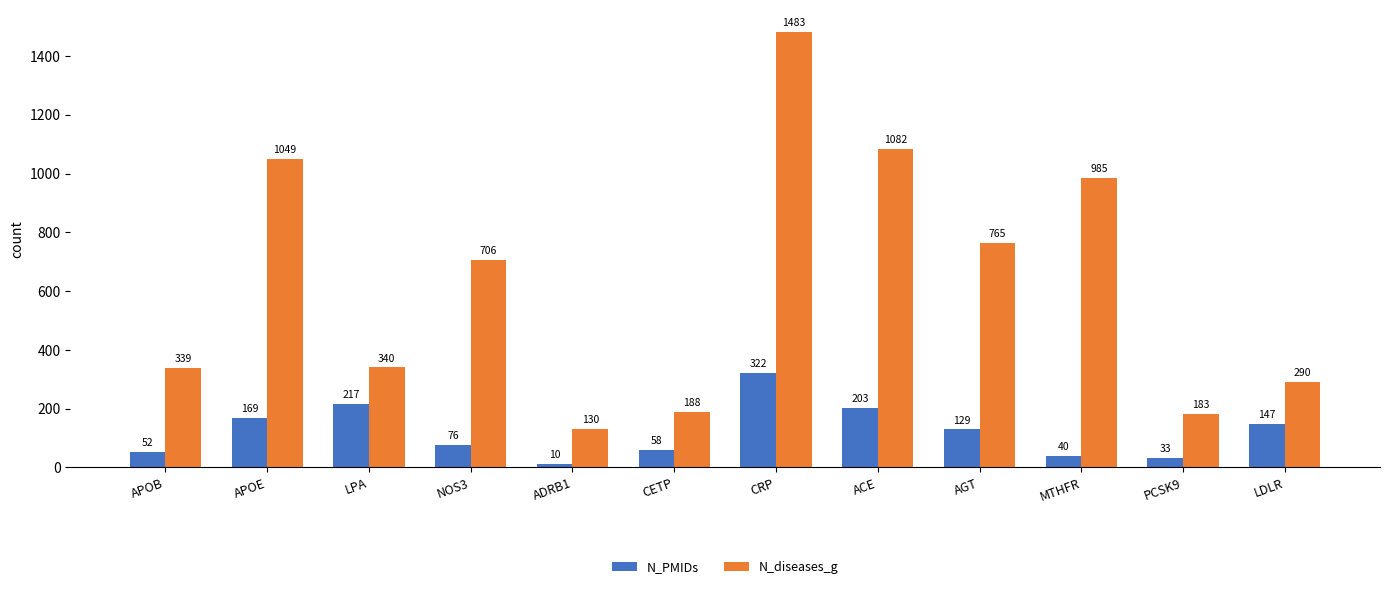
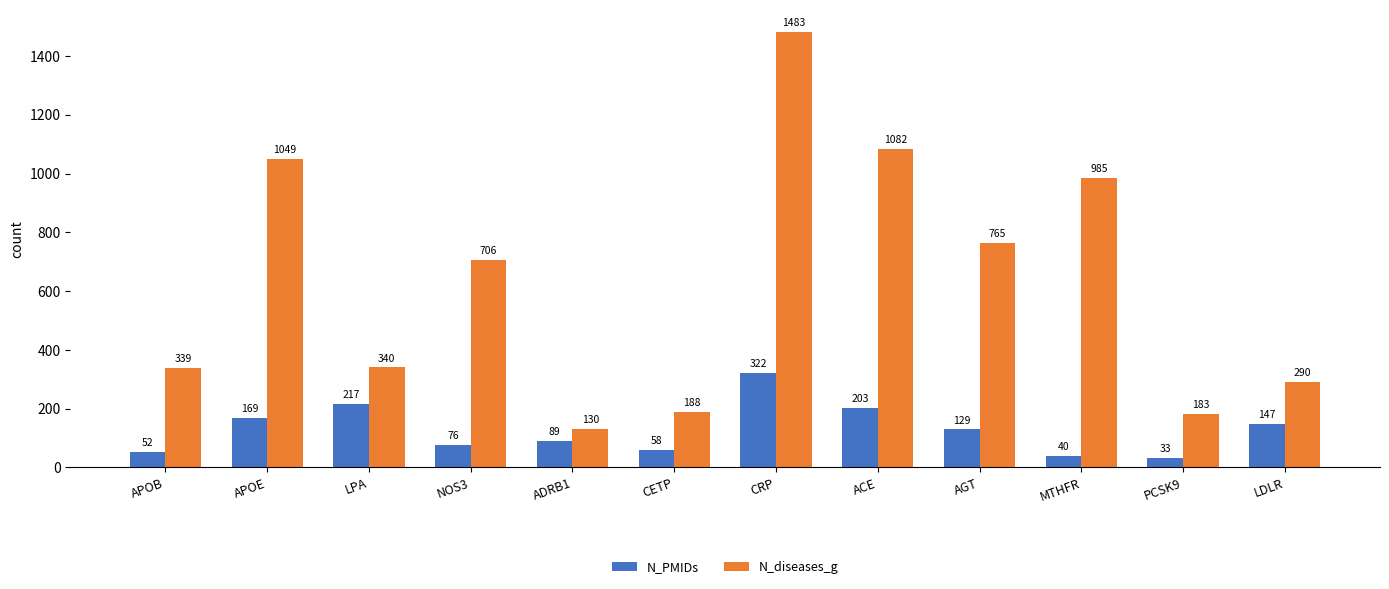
  {
    "N_PMIDs": {
      "APOB": 52,
      "APOE": 169,
      "LPA": 217,
      "NOS3": 76,
-     "ADRB1": 10,
+     "ADRB1": 89,
      "CETP": 58,
      "CRP": 322,
      "ACE": 203,
      "AGT": 129,
      "MTHFR": 40,
      "PCSK9": 33,
      "LDLR": 147
    },
    "N_diseases_g": {
      "APOB": 339,
      "APOE": 1049,
      "LPA": 340,
      "NOS3": 706,
      "ADRB1": 130,
      "CETP": 188,
      "CRP": 1483,
      "ACE": 1082,
      "AGT": 765,
      "MTHFR": 985,
      "PCSK9": 183,
      "LDLR": 290
    }
  }
